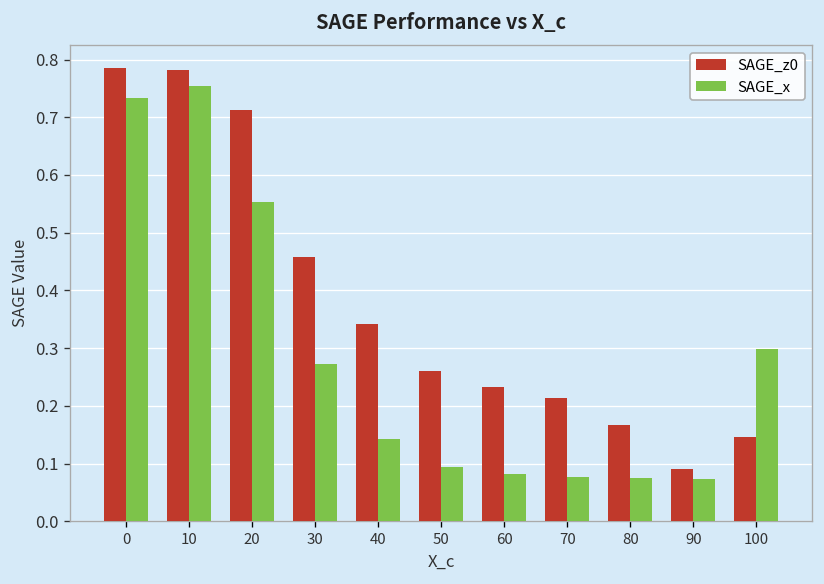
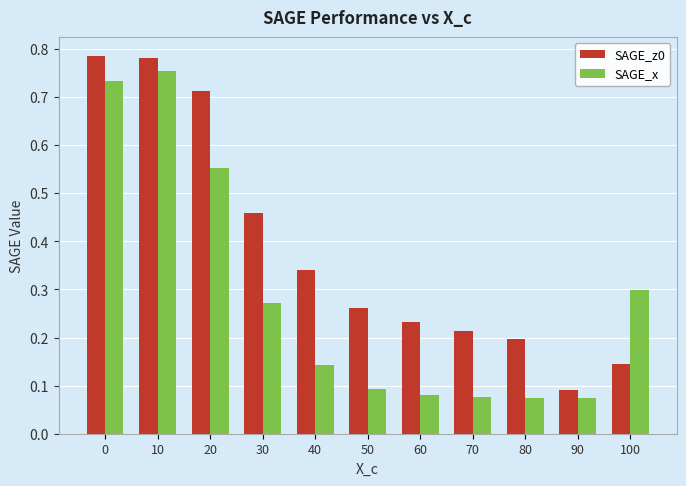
  {
    "SAGE_z0": {
      "0": 0.79,
      "10": 0.78,
      "20": 0.71,
      "30": 0.46,
      "40": 0.34,
      "50": 0.26,
      "60": 0.23,
      "70": 0.21,
-     "80": 0.17,
+     "80": 0.20,
      "90": 0.09,
      "100": 0.15
    },
    "SAGE_x": {
      "0": 0.73,
      "10": 0.75,
      "20": 0.55,
      "30": 0.27,
      "40": 0.14,
      "50": 0.09,
      "60": 0.08,
      "70": 0.08,
      "80": 0.07,
      "90": 0.07,
      "100": 0.30
    }
  }
